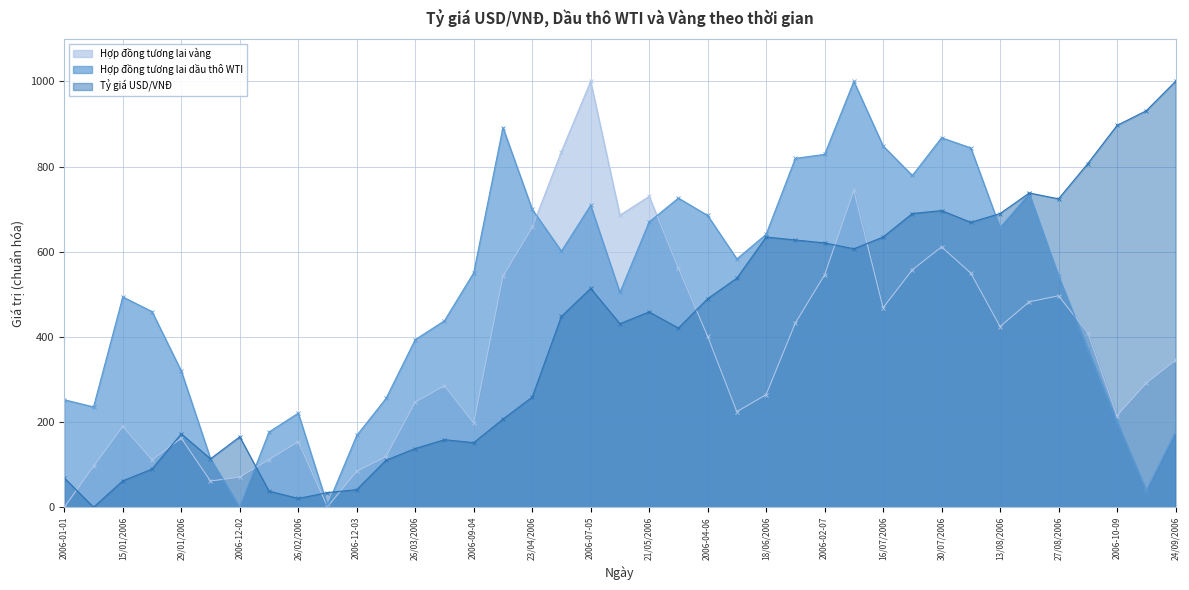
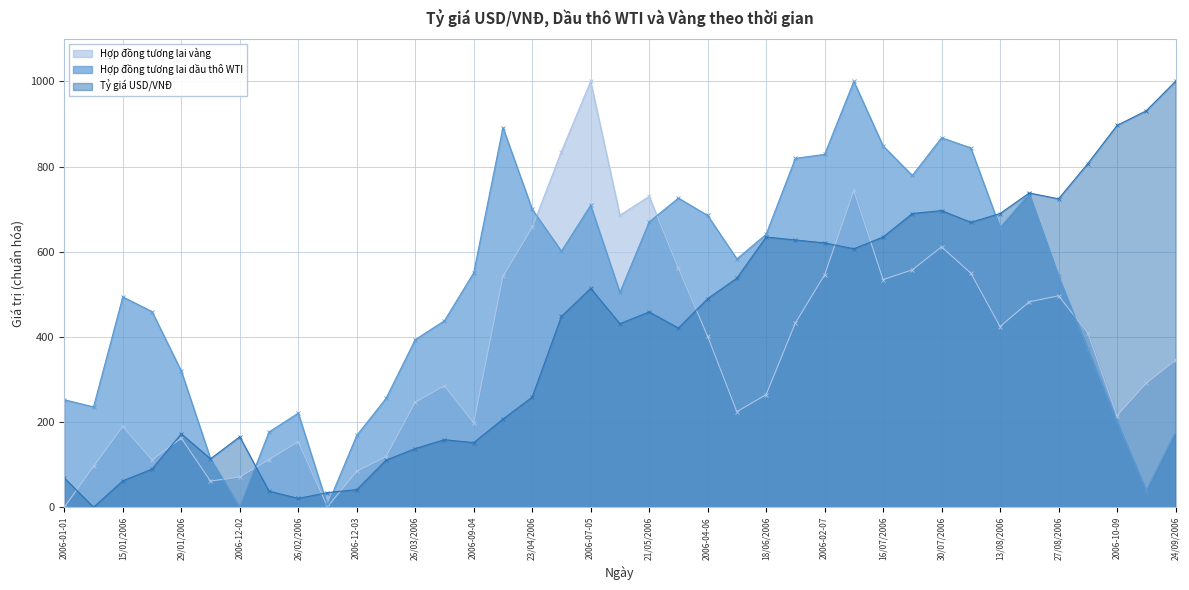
  {
    "Hợp đồng tương lai vàng": {
      "2006-01-01": 0,
      "15/01/2006": 190,
      "29/01/2006": 160,
      "2006-12-02": 70,
      "26/02/2006": 150,
      "2006-12-03": 80,
      "26/03/2006": 250,
      "2006-09-04": 200,
      "23/04/2006": 660,
      "2006-07-05": 1000,
      "21/05/2006": 730,
      "2006-04-06": 400,
      "18/06/2006": 260,
      "2006-02-07": 550,
-     "16/07/2006": 470,
+     "16/07/2006": 530,
      "30/07/2006": 610,
      "13/08/2006": 420,
      "27/08/2006": 500,
      "2006-10-09": 220,
      "24/09/2006": 350
    }
  }
